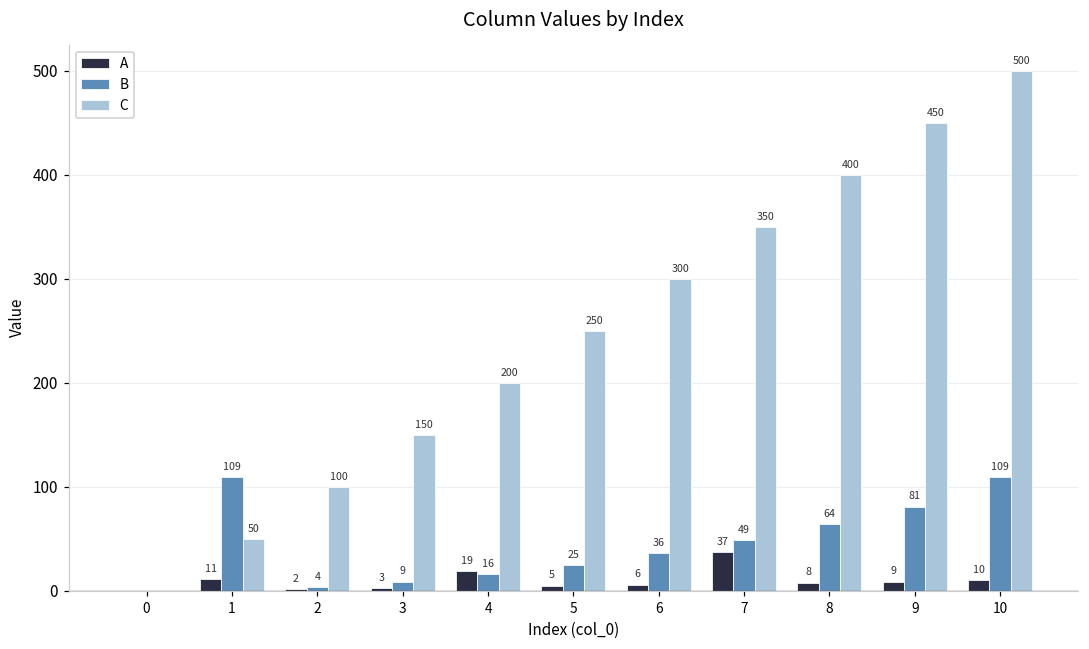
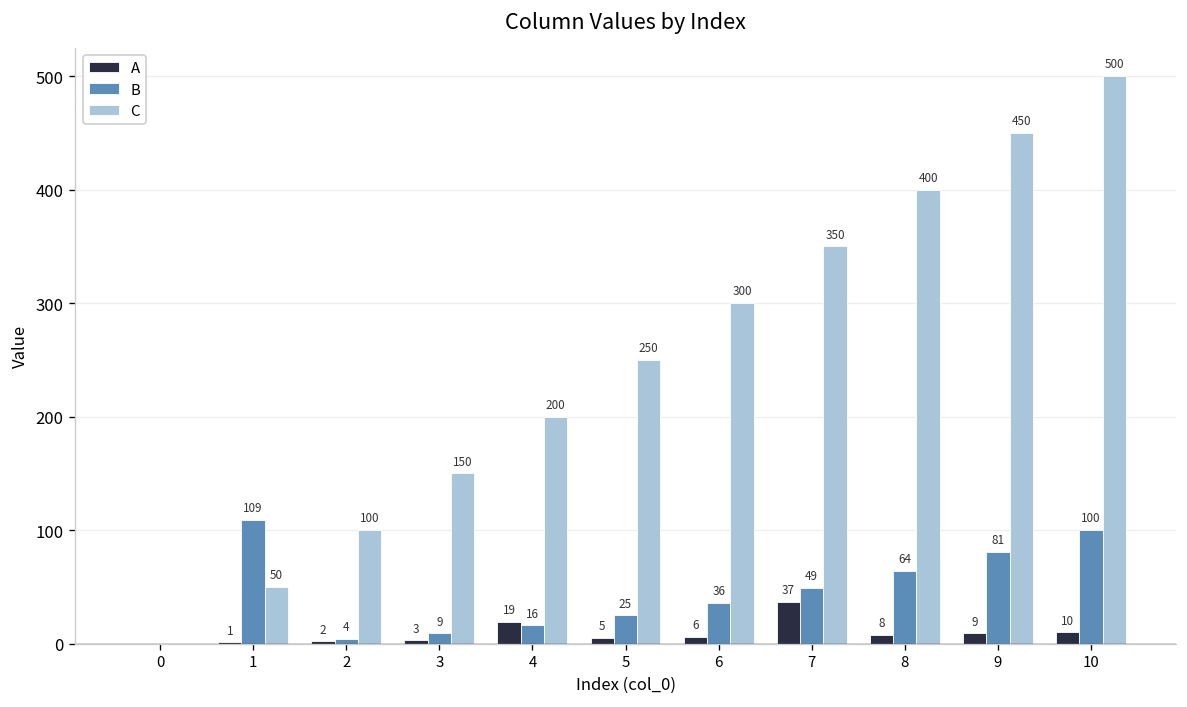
  {
    "A": {
-     "1": 11,
+     "1": 1,
      "2": 2,
      "3": 3,
      "4": 19,
      "5": 5,
      "6": 6,
      "7": 37,
      "8": 8,
      "9": 9,
      "10": 10
    },
    "B": {
      "1": 109,
      "2": 4,
      "3": 9,
      "4": 16,
      "5": 25,
      "6": 36,
      "7": 49,
      "8": 64,
      "9": 81,
-     "10": 109
+     "10": 100
    },
    "C": {
      "1": 50,
      "2": 100,
      "3": 150,
      "4": 200,
      "5": 250,
      "6": 300,
      "7": 350,
      "8": 400,
      "9": 450,
      "10": 500
    }
  }
